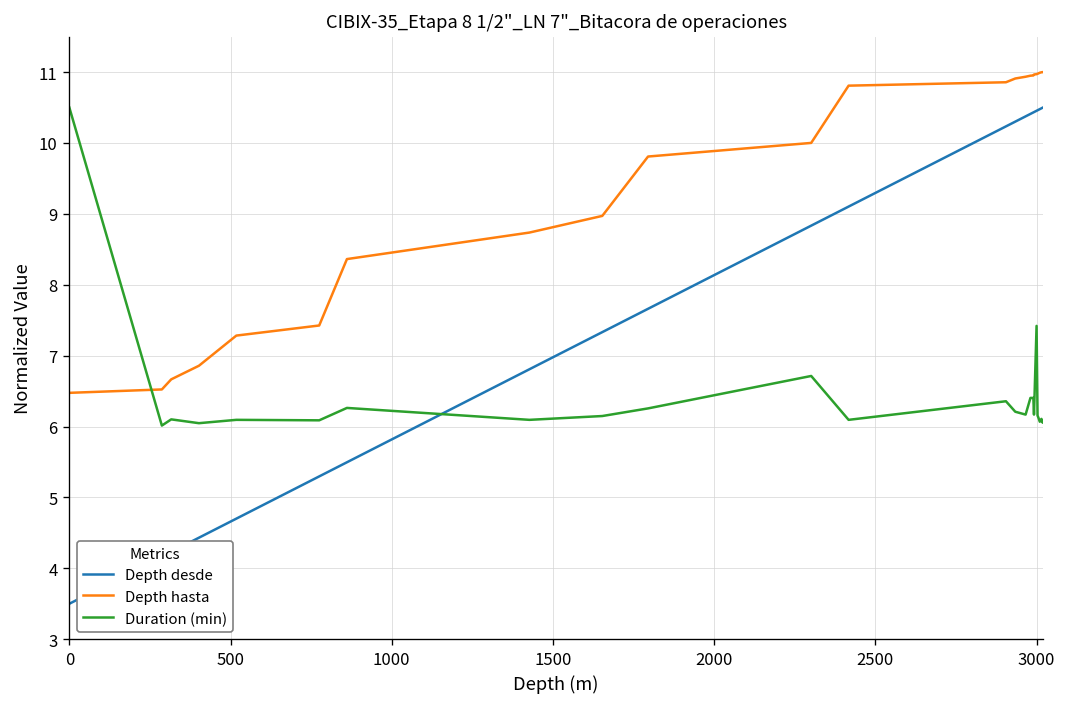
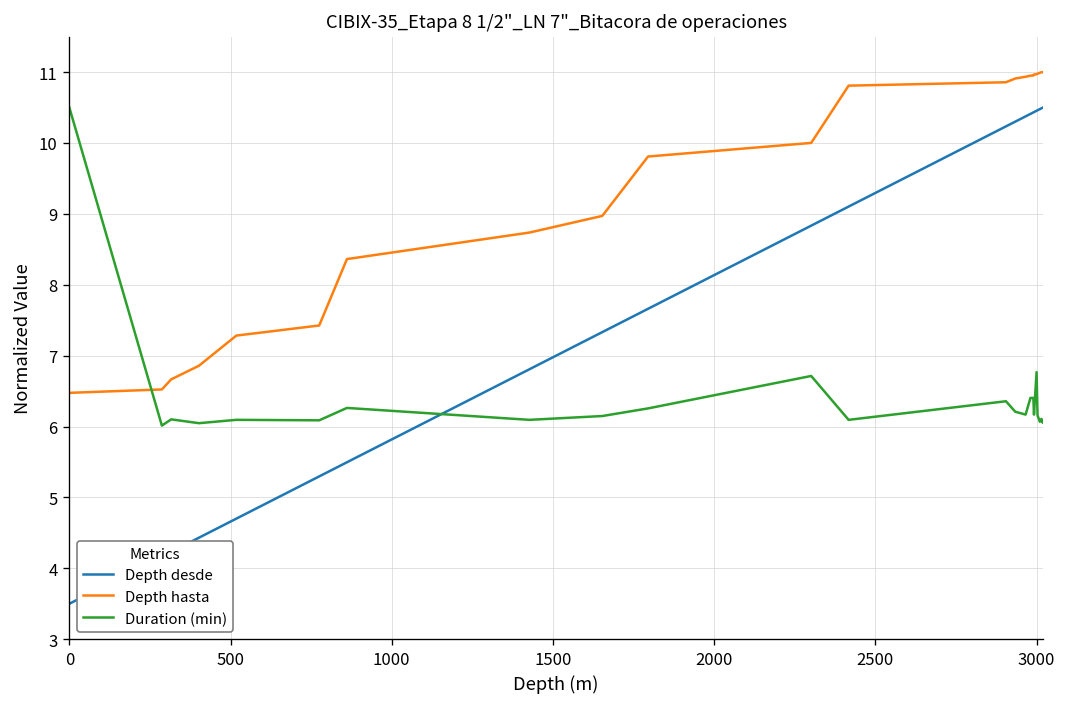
  {
    "Depth desde": {
      "0": 3.5,
      "3000": 10.5
    },
    "Depth hasta": {
      "0": 6.5,
      "3000": 11.0
    },
    "Duration (min)": {
      "0": 10.5,
-     "3000": 7.4
+     "3000": 6.8
    }
  }
